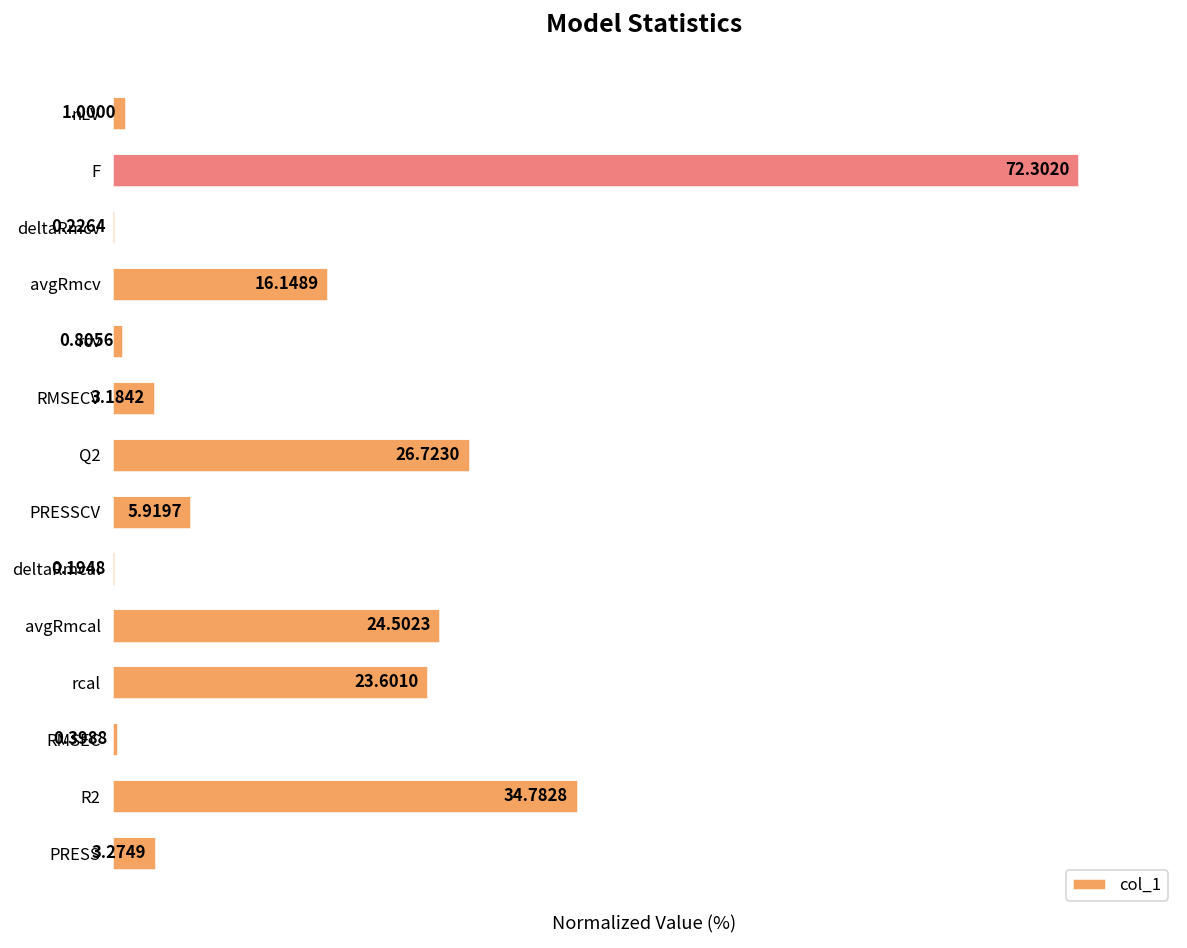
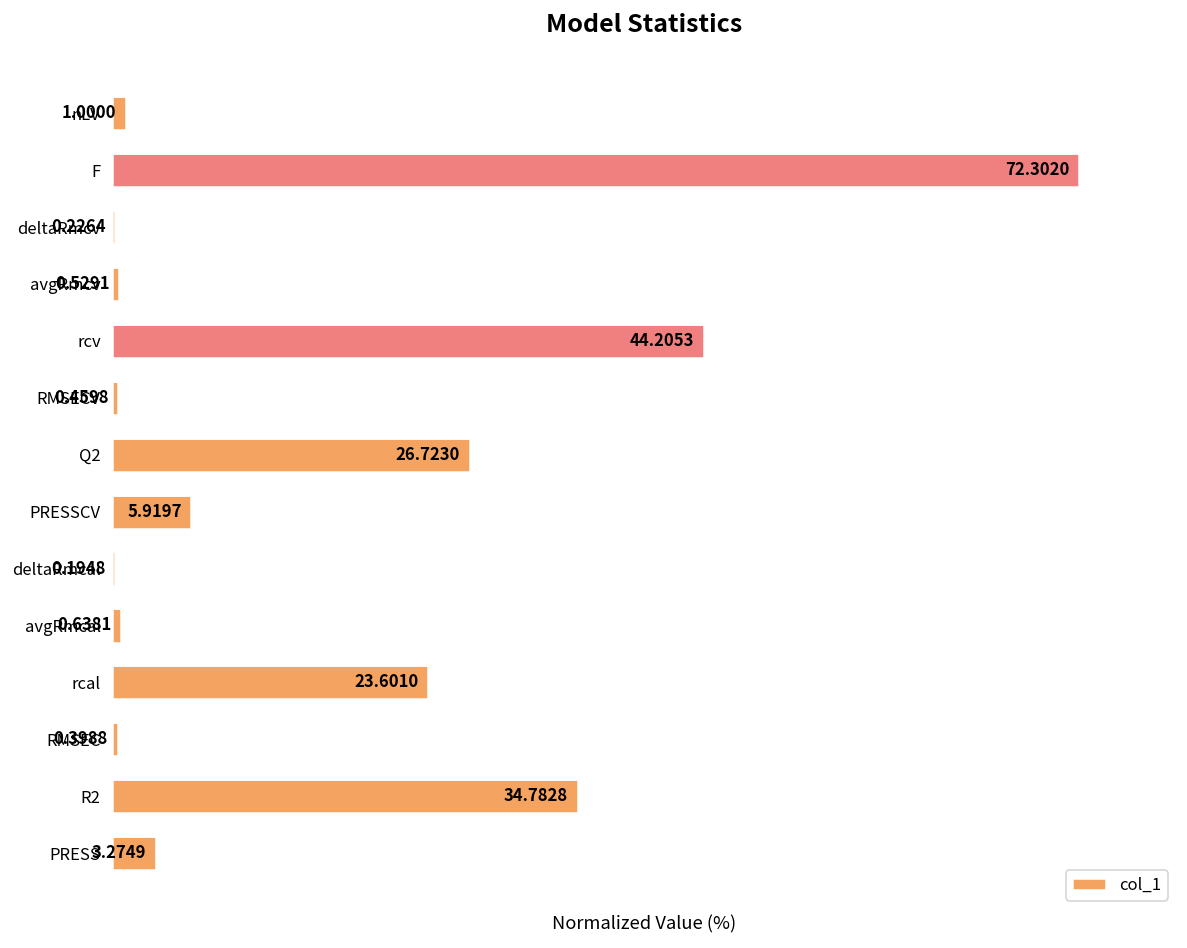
  {
-   "avgRmcv": 16.1489,
-   "rcv": 0.8056,
-   "RMSECV": 3.1842,
-   "avgRmcal": 24.5023
+   "avgRmcv": 0.5291,
+   "rcv": 44.2053,
+   "RMSECV": 0.4598,
+   "avgRmcal": 0.6381
  }
